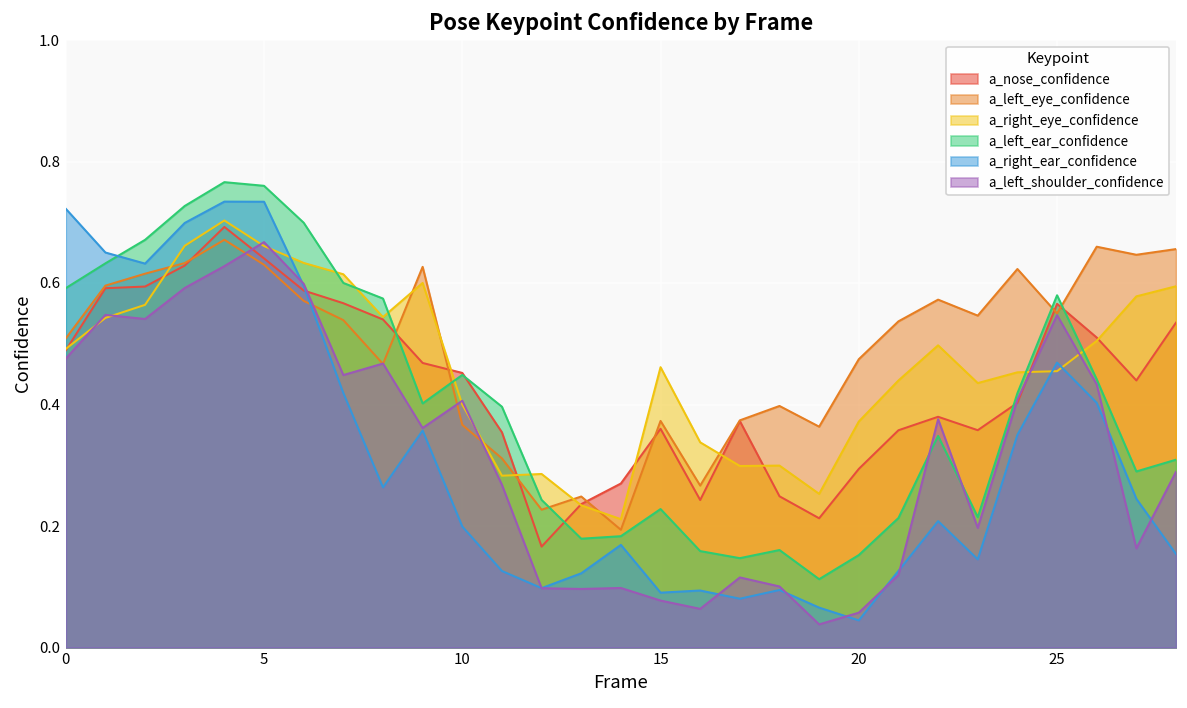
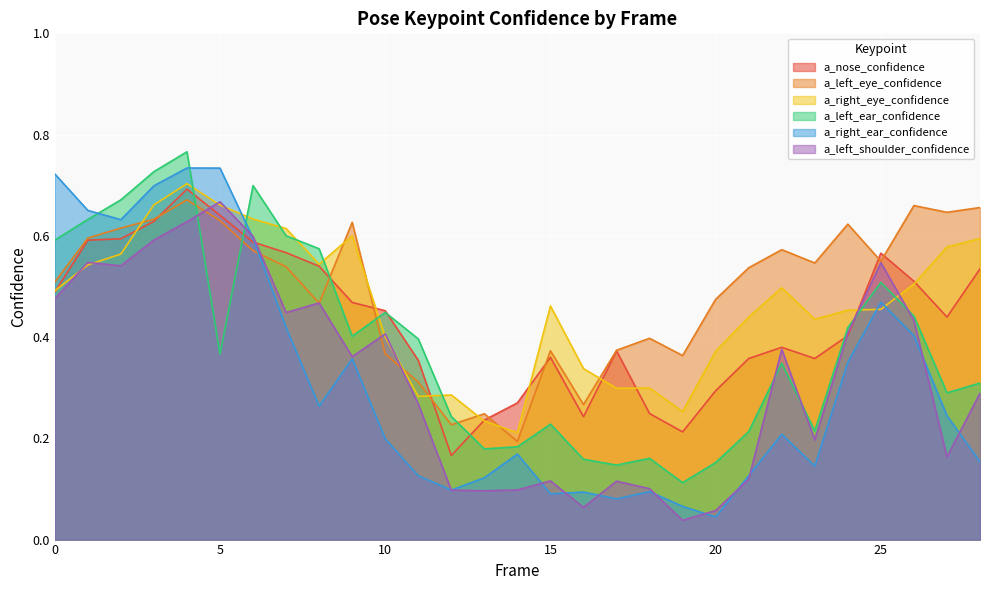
  {
    "a_left_ear_confidence": {
      "0": 0.59,
-     "5": 0.76,
+     "5": 0.37,
      "15": 0.23,
      "20": 0.15,
-     "25": 0.58
+     "25": 0.51
    },
    "a_right_ear_confidence": {
      "0": 0.72,
      "5": 0.73,
      "10": 0.20,
      "15": 0.09,
      "20": 0.04,
      "25": 0.47
    },
    "a_left_shoulder_confidence": {
      "0": 0.48,
      "5": 0.67,
      "10": 0.41,
-     "15": 0.08,
+     "15": 0.12,
      "20": 0.06
    }
  }
